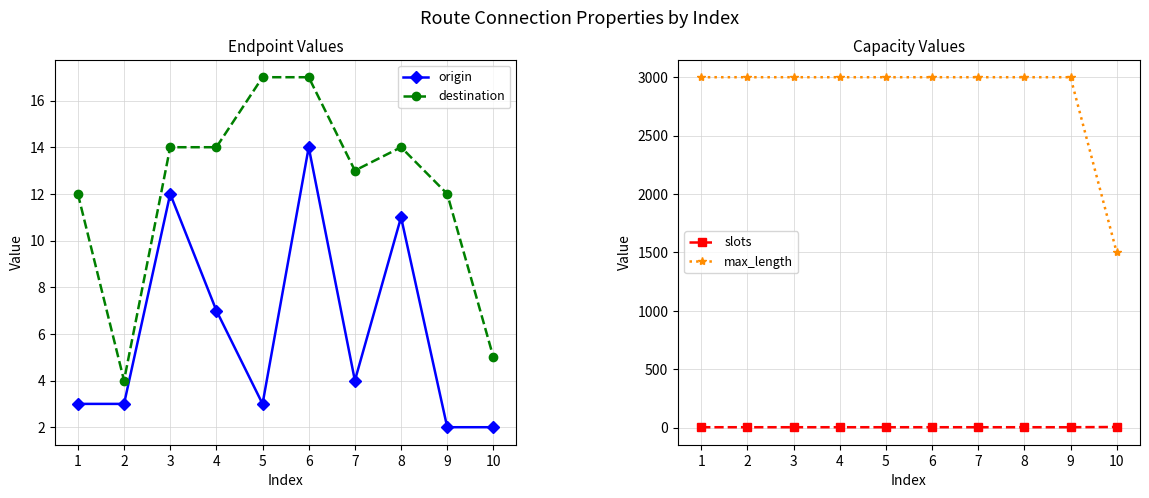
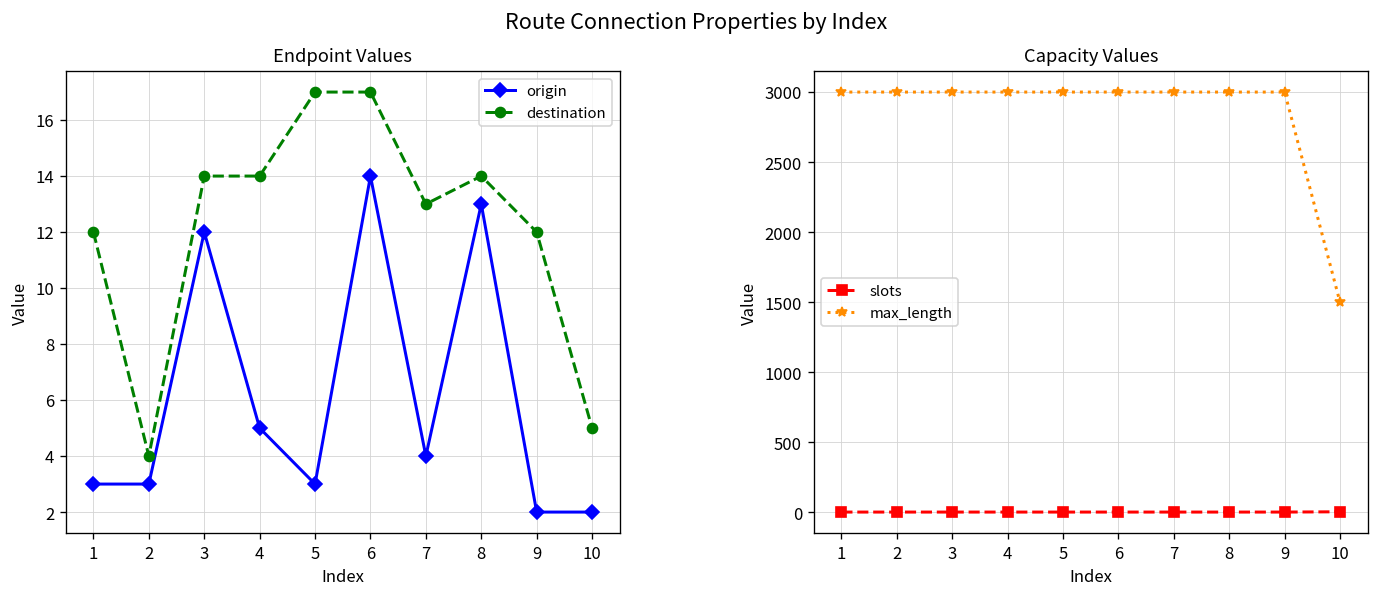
  {
    "Endpoint Values": {
      "origin": {
        "1": 3,
        "2": 3,
        "3": 12,
-       "4": 7,
+       "4": 5,
        "5": 3,
        "6": 14,
        "7": 4,
-       "8": 11,
+       "8": 13,
        "9": 2,
        "10": 2
      },
      "destination": {
        "1": 12,
        "2": 4,
        "3": 14,
        "4": 14,
        "5": 17,
        "6": 17,
        "7": 13,
        "8": 14,
        "9": 12,
        "10": 5
      }
    },
    "Capacity Values": {
      "slots": {
        "1": 0,
        "2": 0,
        "3": 0,
        "4": 0,
        "5": 0,
        "6": 0,
        "7": 0,
        "8": 0,
        "9": 0,
        "10": 10
      },
      "max_length": {
        "1": 3000,
        "2": 3000,
        "3": 3000,
        "4": 3000,
        "5": 3000,
        "6": 3000,
        "7": 3000,
        "8": 3000,
        "9": 3000,
        "10": 1500
      }
    }
  }
